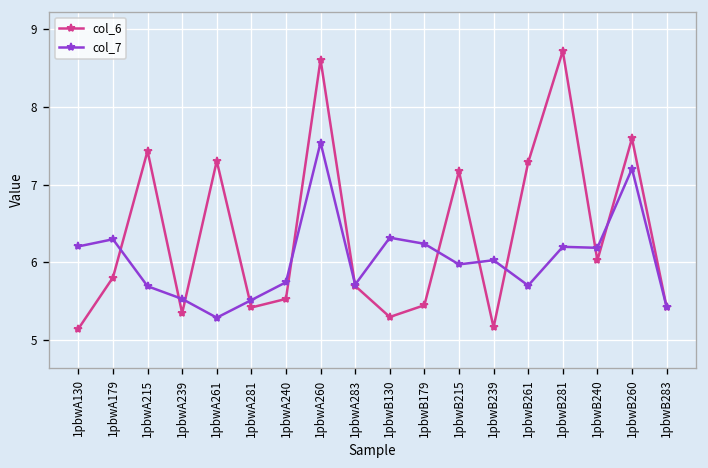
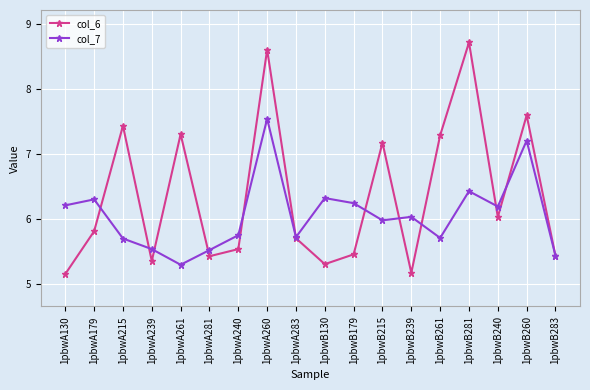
  {
    "col_6": {
      "1pbwA130": 5.1,
      "1pbwA179": 5.8,
      "1pbwA215": 7.4,
      "1pbwA239": 5.3,
      "1pbwA261": 7.3,
      "1pbwA281": 5.4,
      "1pbwA240": 5.5,
      "1pbwA260": 8.6,
      "1pbwB130": 5.3,
      "1pbwB179": 5.5,
      "1pbwB215": 7.2,
      "1pbwB239": 5.2,
      "1pbwB261": 7.3,
      "1pbwB281": 8.7,
      "1pbwB240": 6.0,
      "1pbwB260": 7.6
    },
    "col_7": {
      "1pbwA130": 6.2,
      "1pbwA179": 6.3,
      "1pbwA215": 5.7,
      "1pbwA239": 5.5,
      "1pbwA261": 5.3,
      "1pbwA281": 5.5,
      "1pbwA240": 5.7,
      "1pbwA260": 7.5,
      "1pbwB130": 6.3,
      "1pbwB179": 6.2,
      "1pbwB215": 6.0,
      "1pbwB239": 6.0,
      "1pbwB261": 5.7,
-     "1pbwB281": 6.2,
+     "1pbwB281": 6.4,
      "1pbwB240": 6.2,
      "1pbwB260": 7.2
    }
  }
